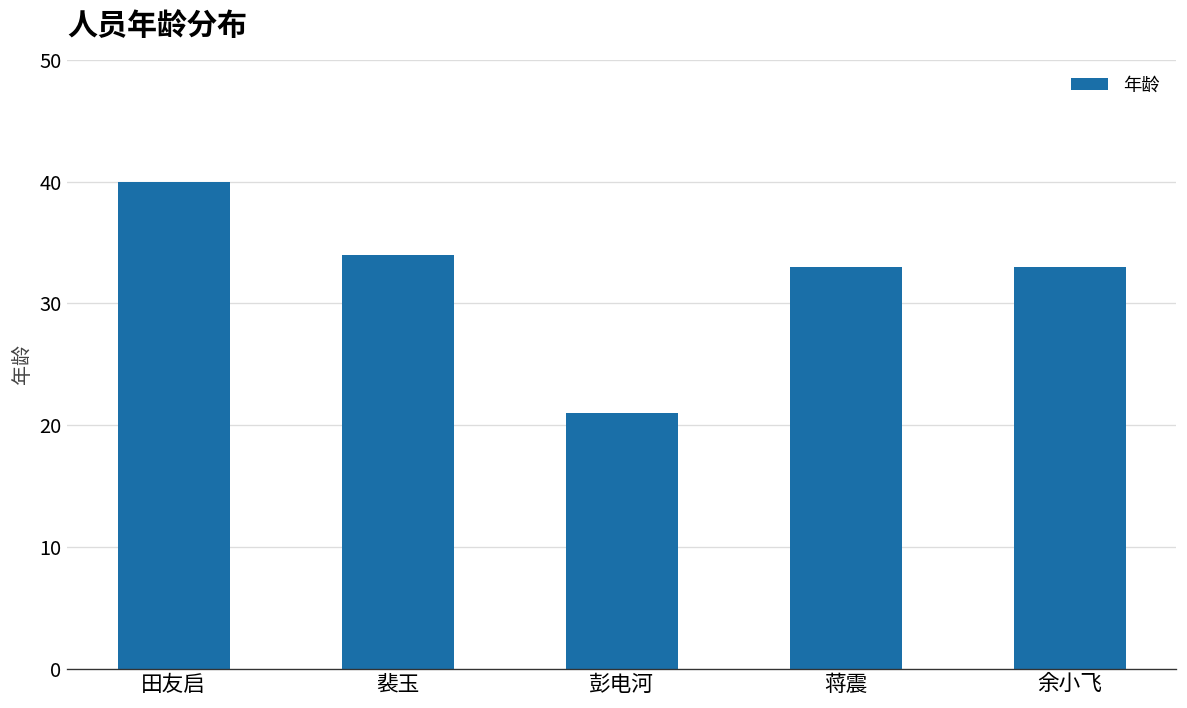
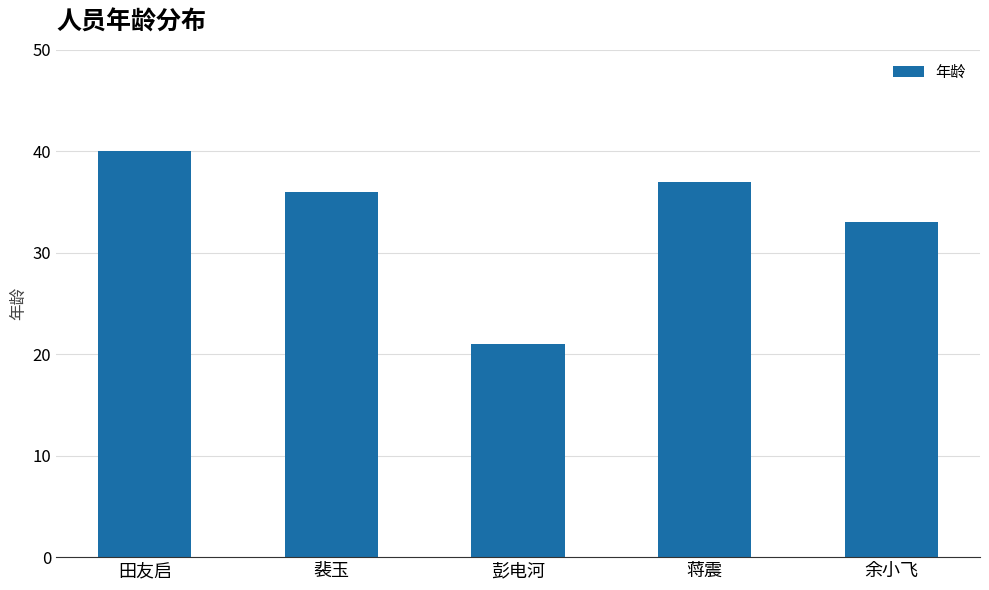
  {
    "田友启": 40,
-   "裴玉": 34,
+   "裴玉": 36,
    "彭电河": 21,
-   "蒋震": 33,
+   "蒋震": 37,
    "余小飞": 33
  }
